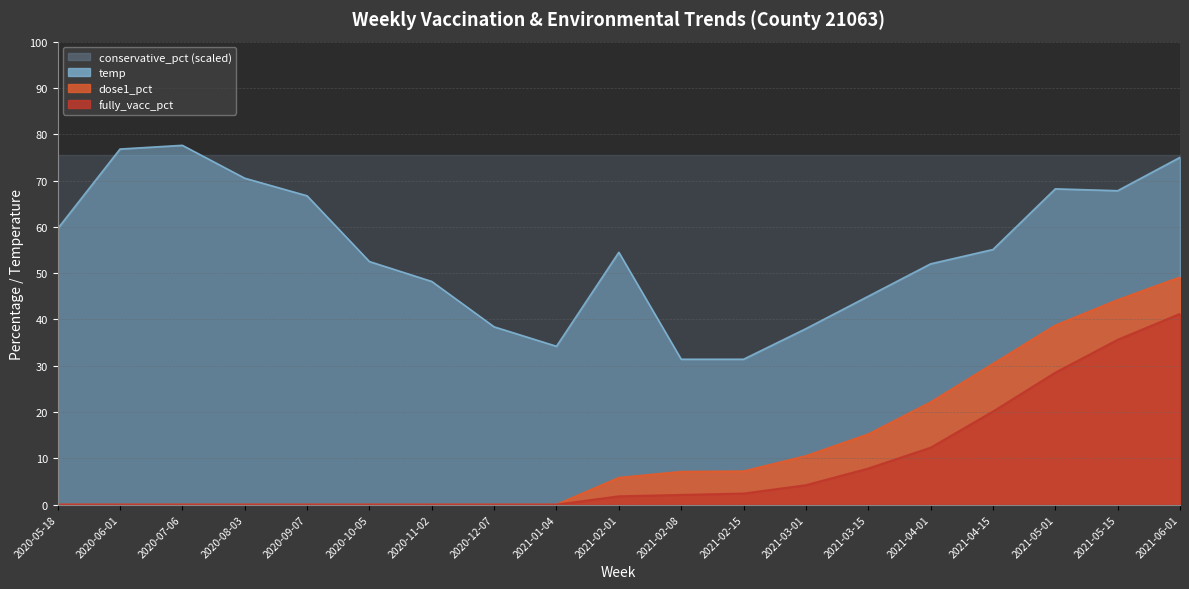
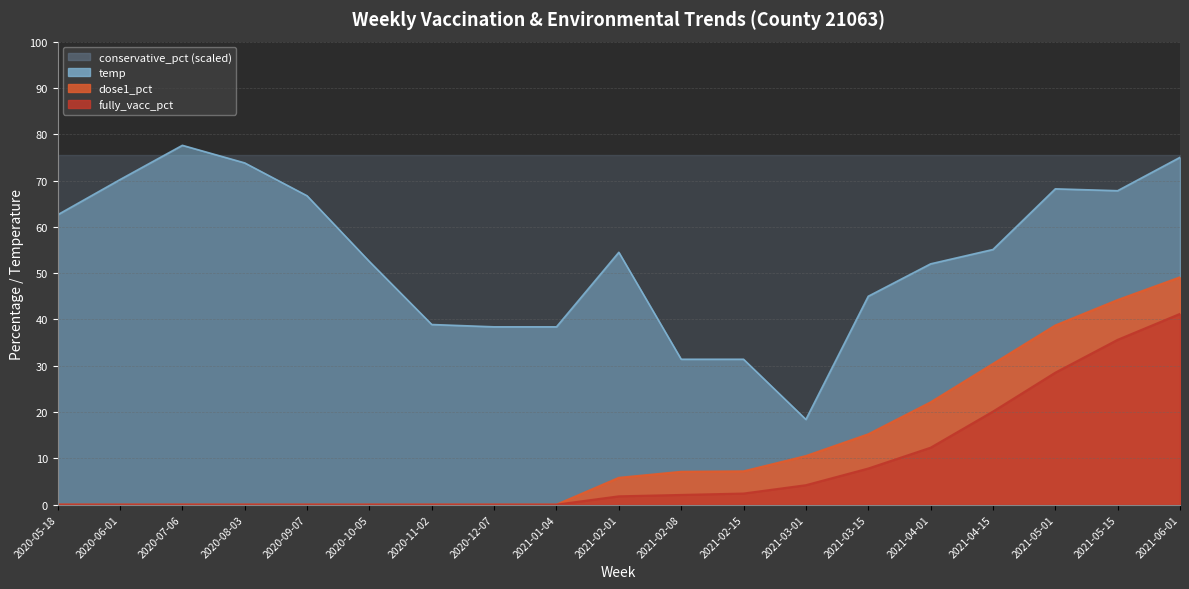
  {
    "conservative_pct (scaled)": {
      "2020-05-18": 76,
      "2020-06-01": 76,
      "2020-07-06": 76,
      "2020-08-03": 76,
      "2020-09-07": 76,
      "2020-10-05": 76,
      "2020-11-02": 76,
      "2020-12-07": 76,
      "2021-01-04": 76,
      "2021-02-01": 76,
      "2021-02-08": 76,
      "2021-02-15": 76,
      "2021-03-01": 76,
      "2021-03-15": 76,
      "2021-04-01": 76,
      "2021-04-15": 76,
      "2021-05-01": 76,
      "2021-05-15": 76,
      "2021-06-01": 76
    },
    "temp": {
-     "2020-05-18": 60,
-     "2020-06-01": 77,
+     "2020-05-18": 63,
+     "2020-06-01": 70,
      "2020-07-06": 78,
-     "2020-08-03": 71,
+     "2020-08-03": 74,
      "2020-09-07": 67,
      "2020-10-05": 53,
-     "2020-11-02": 48,
+     "2020-11-02": 39,
      "2020-12-07": 38,
-     "2021-01-04": 34,
+     "2021-01-04": 38,
      "2021-02-01": 55,
      "2021-02-08": 31,
      "2021-02-15": 31,
-     "2021-03-01": 38,
+     "2021-03-01": 18,
      "2021-03-15": 45,
      "2021-04-01": 52,
      "2021-04-15": 55,
      "2021-05-01": 68,
      "2021-05-15": 68,
      "2021-06-01": 75
    }
  }
